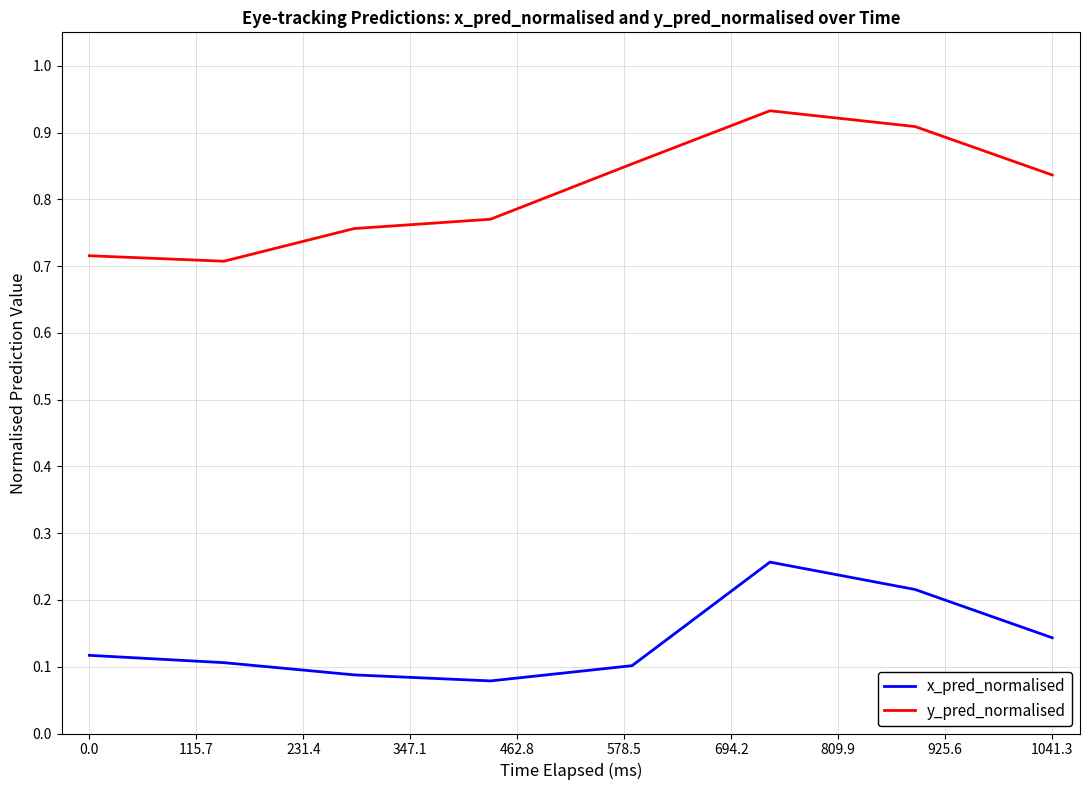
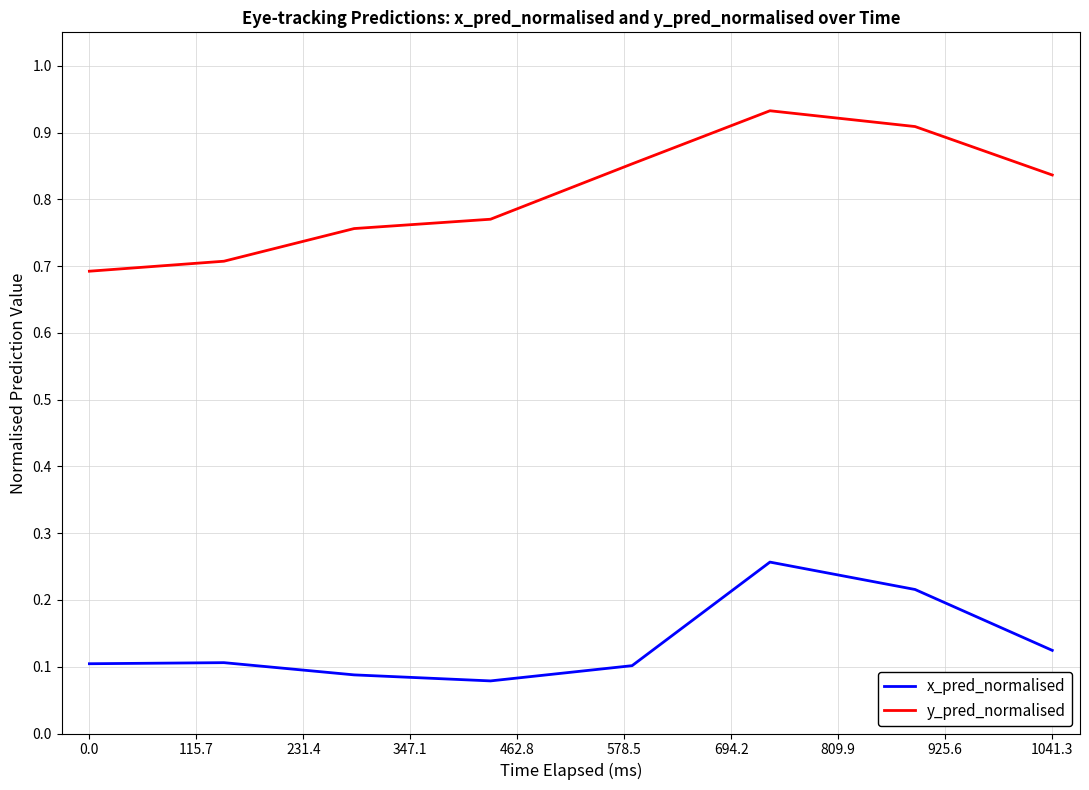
  {
    "x_pred_normalised": {
-     "0.0": 0.12,
-     "1041.3": 0.14
+     "0.0": 0.10,
+     "1041.3": 0.12
    },
    "y_pred_normalised": {
-     "0.0": 0.72,
+     "0.0": 0.69,
      "1041.3": 0.84
    }
  }
